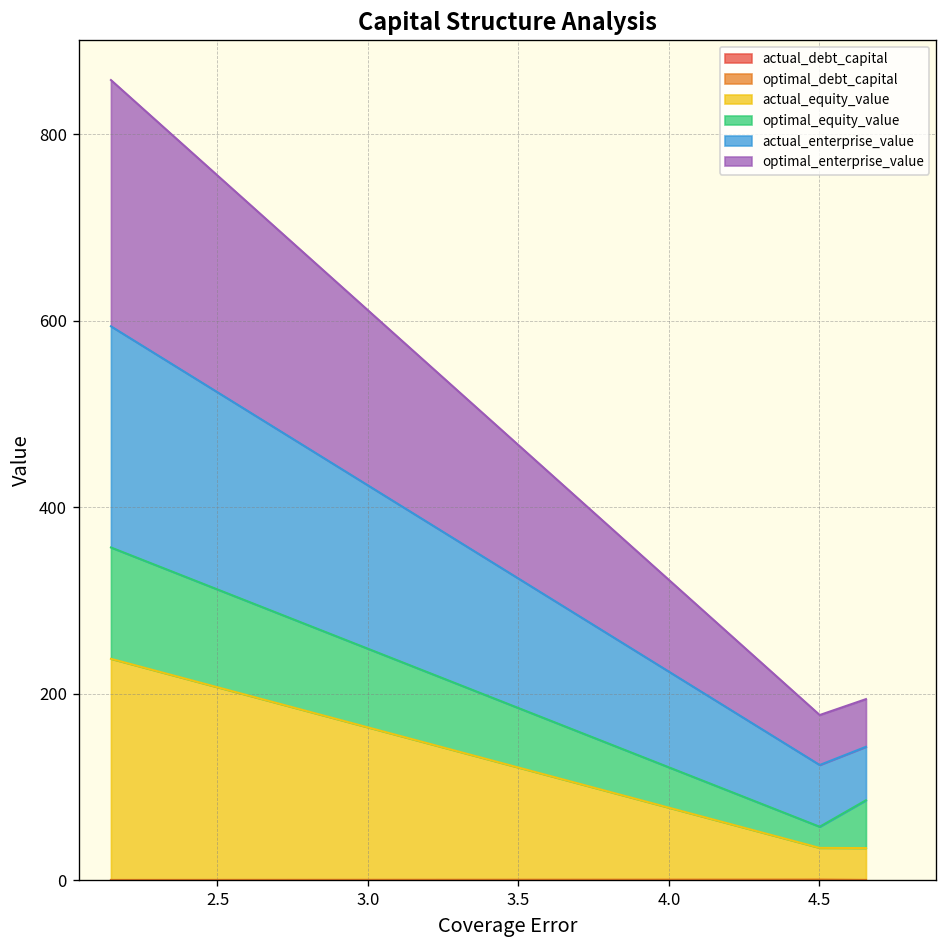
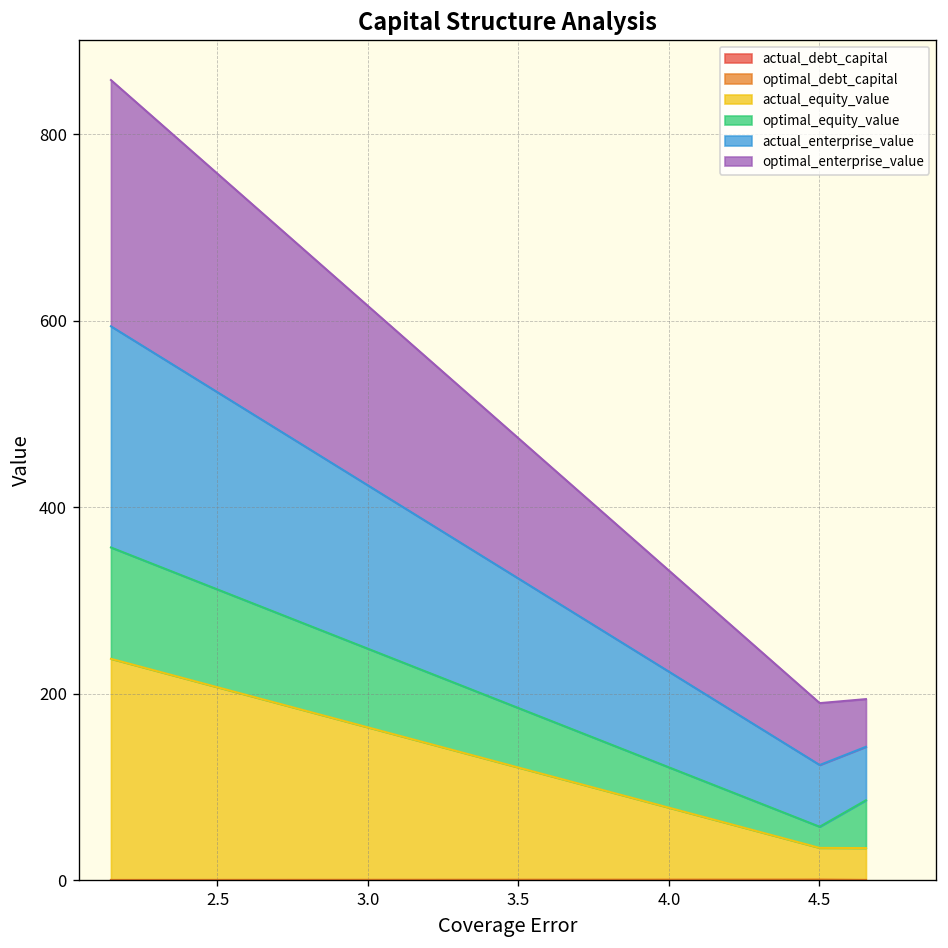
  {
    "actual_equity_value": {
      "4.5": 30
    },
    "optimal_equity_value": {
      "4.5": 20
    },
    "actual_enterprise_value": {
      "4.5": 70
    },
    "optimal_enterprise_value": {
-     "4.5": 50
+     "4.5": 70
    }
  }
